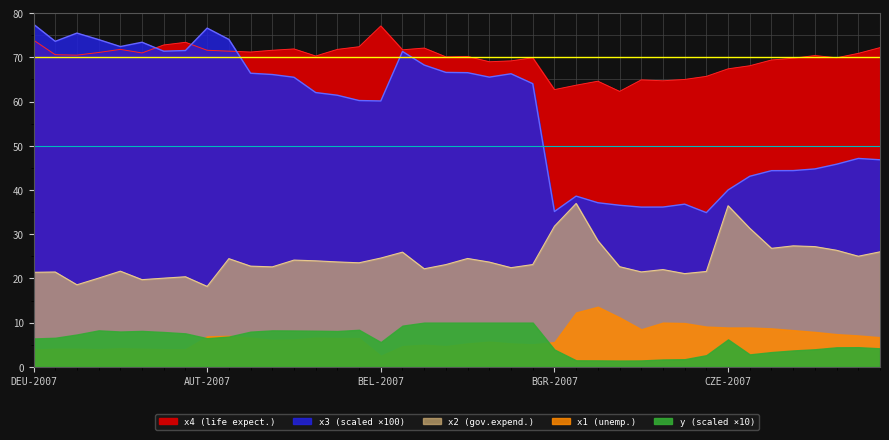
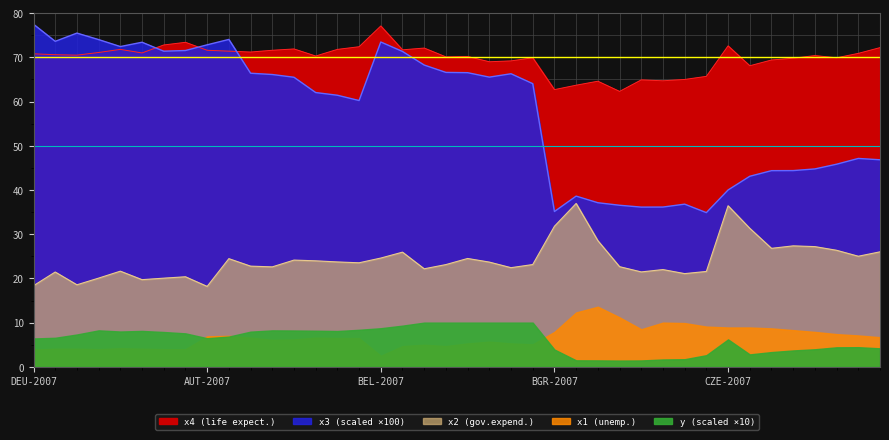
  {
    "x4 (life expect.)": {
-     "DEU-2007": 74,
+     "DEU-2007": 71,
      "AUT-2007": 72,
      "BEL-2007": 77,
      "BGR-2007": 63,
-     "CZE-2007": 67
+     "CZE-2007": 73
    },
    "x3 (scaled ×100)": {
      "DEU-2007": 77,
-     "AUT-2007": 77,
-     "BEL-2007": 60,
+     "AUT-2007": 73,
+     "BEL-2007": 73,
      "BGR-2007": 35,
      "CZE-2007": 40
    },
    "x2 (gov.expend.)": {
-     "DEU-2007": 21,
+     "DEU-2007": 18,
      "AUT-2007": 18,
      "BEL-2007": 25,
      "BGR-2007": 32,
      "CZE-2007": 36
    },
    "x1 (unemp.)": {
      "DEU-2007": 4,
      "BEL-2007": 3,
-     "BGR-2007": 6,
+     "BGR-2007": 8,
      "CZE-2007": 9
    },
    "y (scaled ×10)": {
      "DEU-2007": 6,
-     "BEL-2007": 6,
+     "BEL-2007": 9,
      "BGR-2007": 4,
      "CZE-2007": 6
    }
  }
